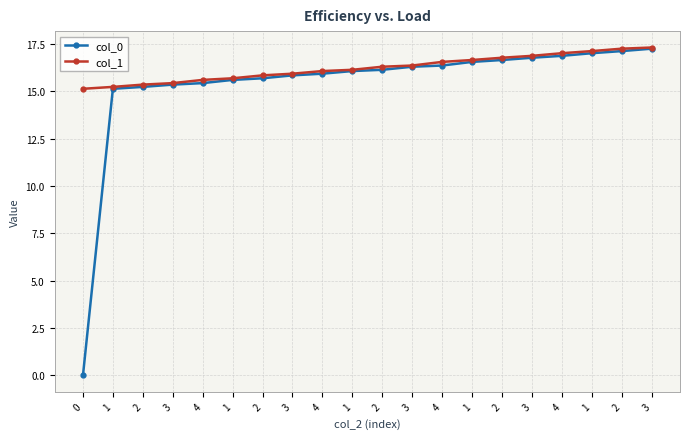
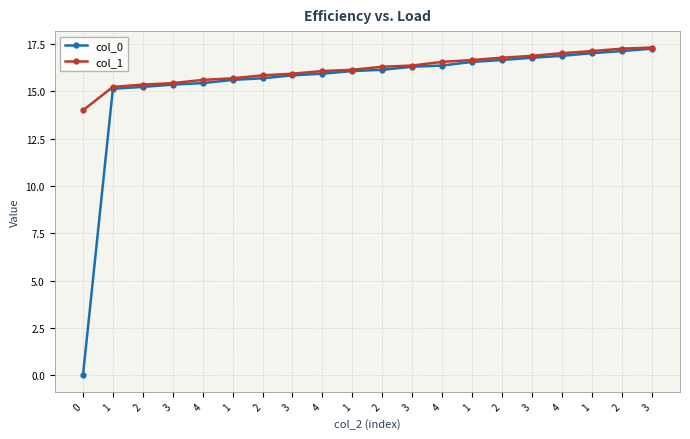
  {
    "col_0": {
      "0": 0.0
    },
    "col_1": {
-     "0": 15.1
+     "0": 14.0
    }
  }
